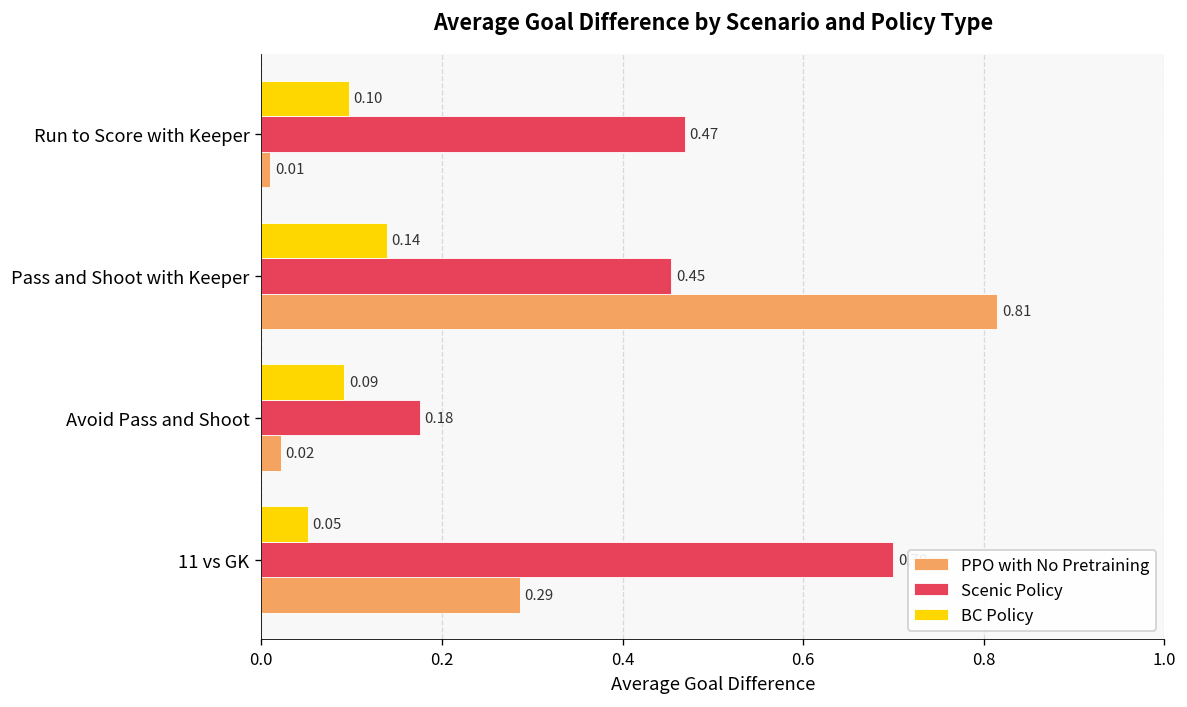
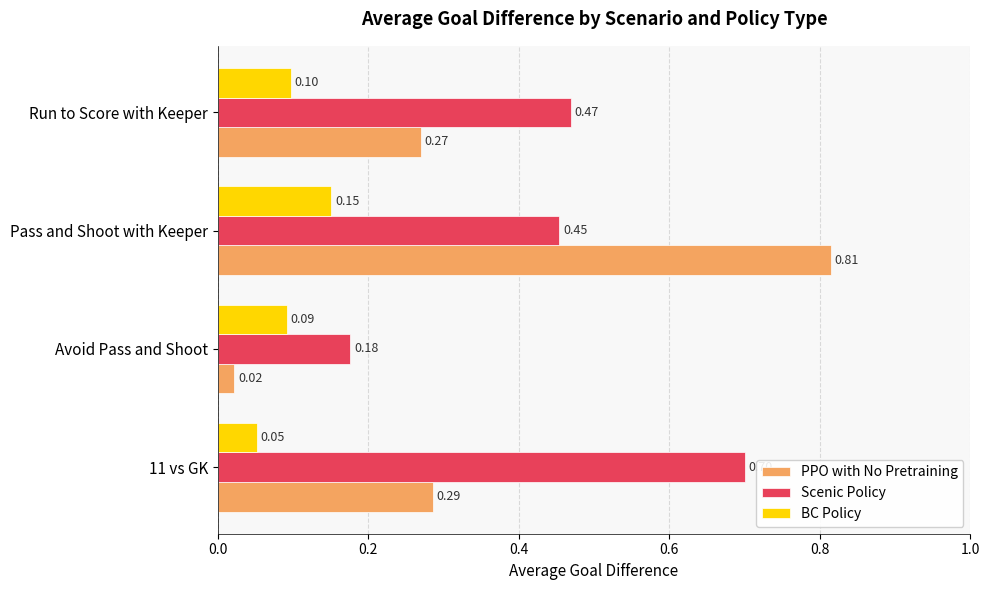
  {
    "PPO with No Pretraining": {
-     "Run to Score with Keeper": 0.01,
+     "Run to Score with Keeper": 0.27,
      "Pass and Shoot with Keeper": 0.81,
      "Avoid Pass and Shoot": 0.02,
      "11 vs GK": 0.29
    },
    "Scenic Policy": {
      "Run to Score with Keeper": 0.47,
      "Pass and Shoot with Keeper": 0.45,
      "Avoid Pass and Shoot": 0.18
    },
    "BC Policy": {
      "Run to Score with Keeper": 0.10,
-     "Pass and Shoot with Keeper": 0.14,
+     "Pass and Shoot with Keeper": 0.15,
      "Avoid Pass and Shoot": 0.09,
      "11 vs GK": 0.05
    }
  }
